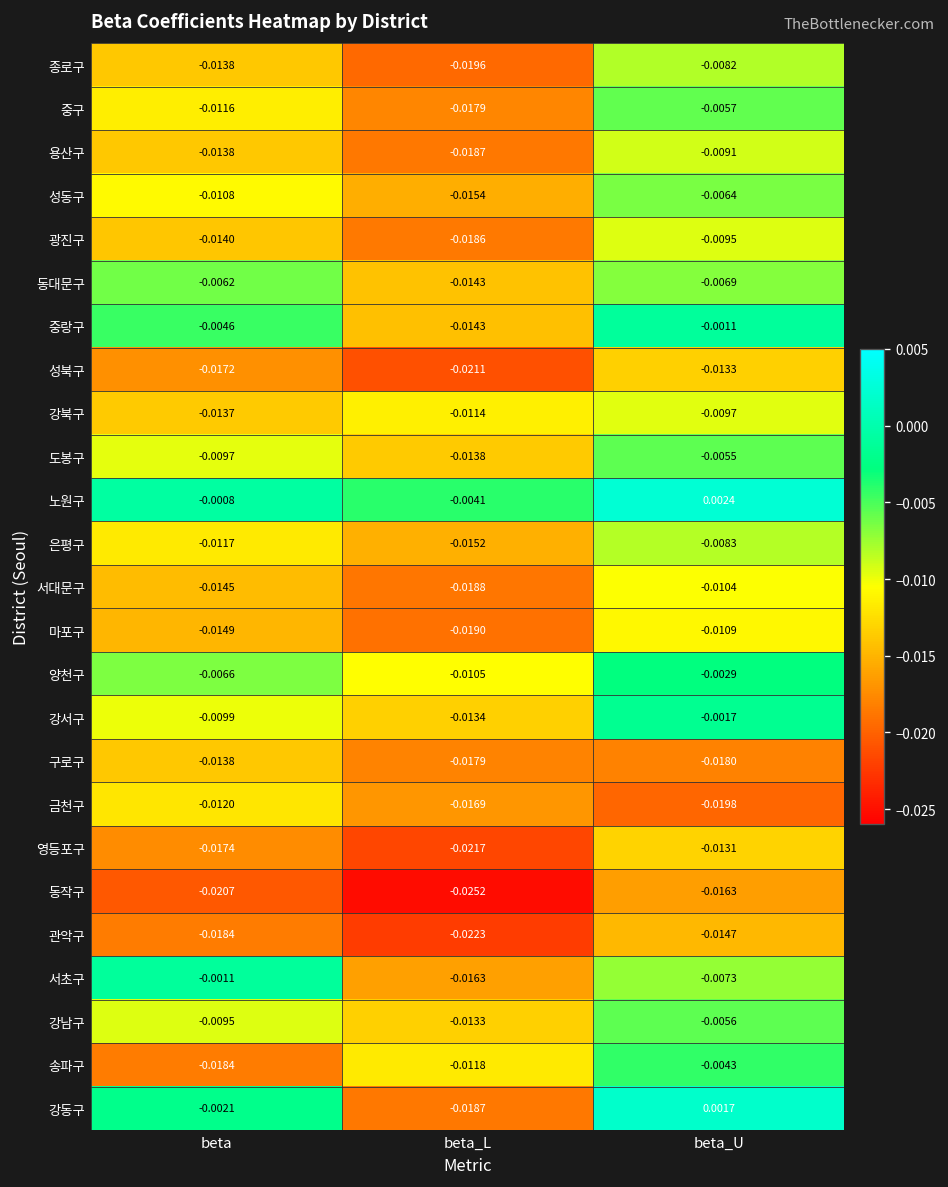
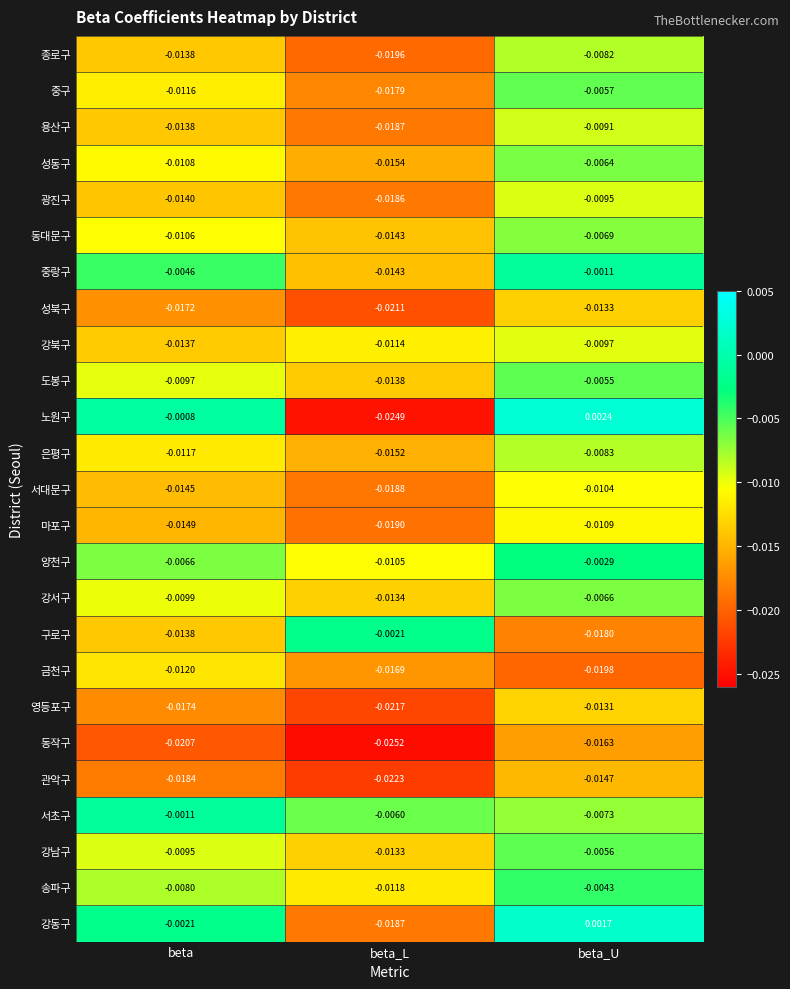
  {
    "종로구": {
      "beta": -0.0138,
      "beta_L": -0.0196,
      "beta_U": -0.0082
    },
    "중구": {
      "beta": -0.0116,
      "beta_L": -0.0179,
      "beta_U": -0.0057
    },
    "용산구": {
      "beta": -0.0138,
      "beta_L": -0.0187,
      "beta_U": -0.0091
    },
    "성동구": {
      "beta": -0.0108,
      "beta_L": -0.0154,
      "beta_U": -0.0064
    },
    "광진구": {
      "beta": -0.0140,
      "beta_L": -0.0186,
      "beta_U": -0.0095
    },
    "동대문구": {
-     "beta": -0.0062,
+     "beta": -0.0106,
      "beta_L": -0.0143,
      "beta_U": -0.0069
    },
    "중랑구": {
      "beta": -0.0046,
      "beta_L": -0.0143,
      "beta_U": -0.0011
    },
    "성북구": {
      "beta": -0.0172,
      "beta_L": -0.0211,
      "beta_U": -0.0133
    },
    "강북구": {
      "beta": -0.0137,
      "beta_L": -0.0114,
      "beta_U": -0.0097
    },
    "도봉구": {
      "beta": -0.0097,
      "beta_L": -0.0138,
      "beta_U": -0.0055
    },
    "노원구": {
      "beta": -0.0008,
-     "beta_L": -0.0041,
+     "beta_L": -0.0249,
      "beta_U": 0.0024
    },
    "은평구": {
      "beta": -0.0117,
      "beta_L": -0.0152,
      "beta_U": -0.0083
    },
    "서대문구": {
      "beta": -0.0145,
      "beta_L": -0.0188,
      "beta_U": -0.0104
    },
    "마포구": {
      "beta": -0.0149,
      "beta_L": -0.0190,
      "beta_U": -0.0109
    },
    "양천구": {
      "beta": -0.0066,
      "beta_L": -0.0105,
      "beta_U": -0.0029
    },
    "강서구": {
      "beta": -0.0099,
      "beta_L": -0.0134,
-     "beta_U": -0.0017
+     "beta_U": -0.0066
    },
    "구로구": {
      "beta": -0.0138,
-     "beta_L": -0.0179,
+     "beta_L": -0.0021,
      "beta_U": -0.0180
    },
    "금천구": {
      "beta": -0.0120,
      "beta_L": -0.0169,
      "beta_U": -0.0198
    },
    "영등포구": {
      "beta": -0.0174,
      "beta_L": -0.0217,
      "beta_U": -0.0131
    },
    "동작구": {
      "beta": -0.0207,
      "beta_L": -0.0252,
      "beta_U": -0.0163
    },
    "관악구": {
      "beta": -0.0184,
      "beta_L": -0.0223,
      "beta_U": -0.0147
    },
    "서초구": {
      "beta": -0.0011,
-     "beta_L": -0.0163,
+     "beta_L": -0.0060,
      "beta_U": -0.0073
    },
    "강남구": {
      "beta": -0.0095,
      "beta_L": -0.0133,
      "beta_U": -0.0056
    },
    "송파구": {
-     "beta": -0.0184,
+     "beta": -0.0080,
      "beta_L": -0.0118,
      "beta_U": -0.0043
    },
    "강동구": {
      "beta": -0.0021,
      "beta_L": -0.0187,
      "beta_U": 0.0017
    }
  }
